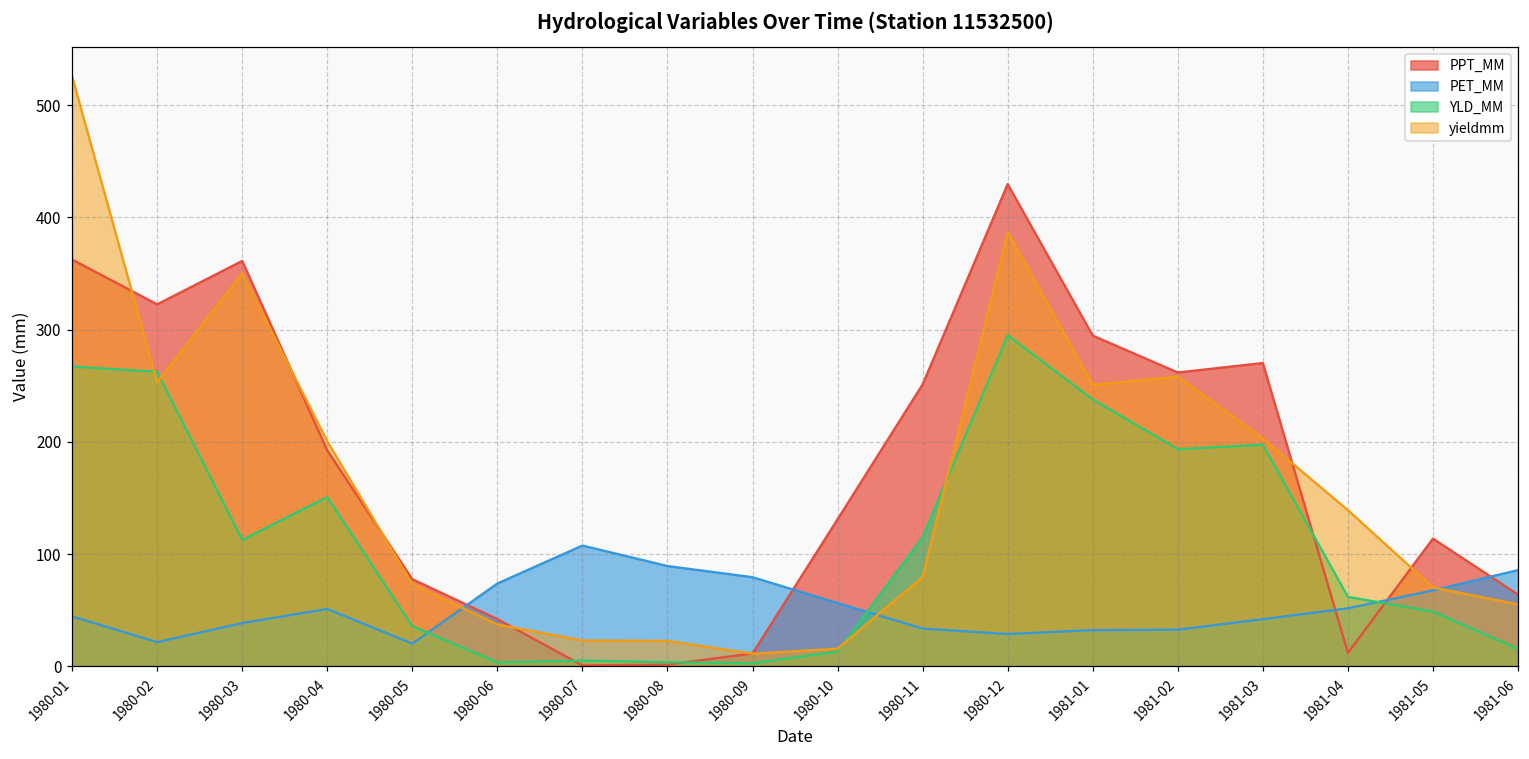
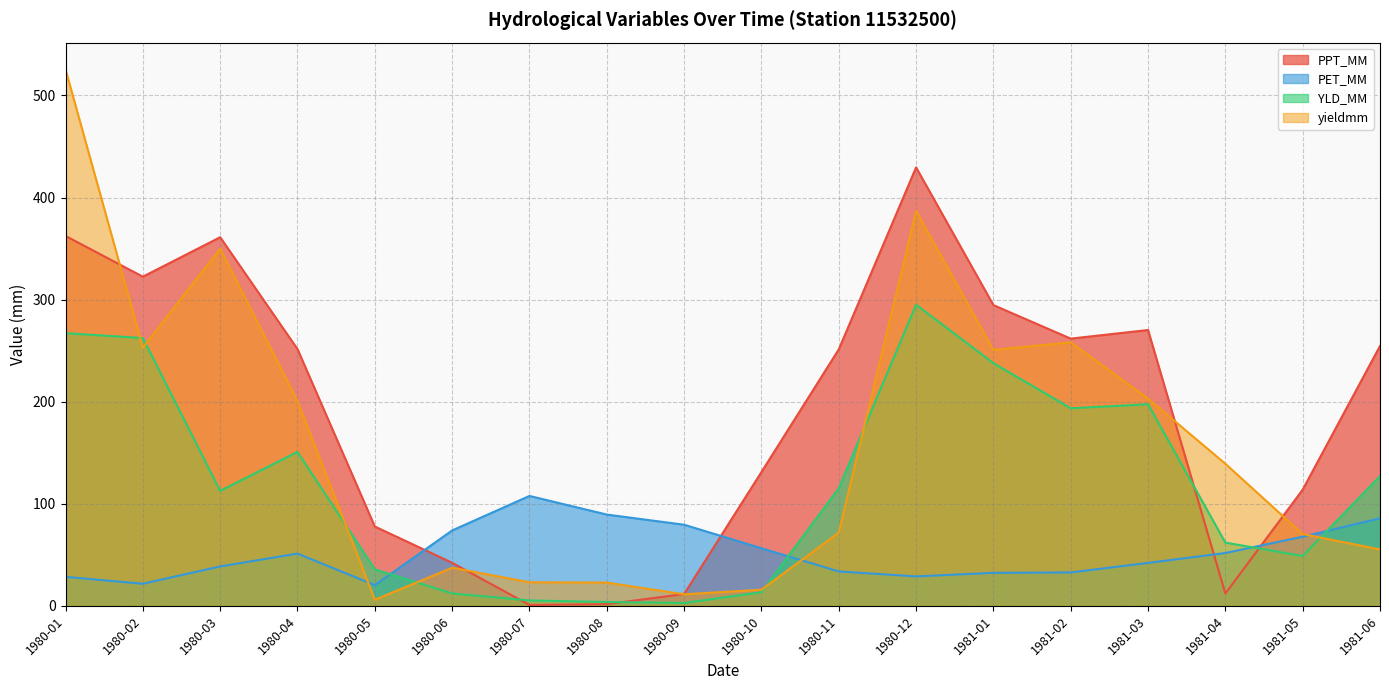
  {
    "PPT_MM": {
      "1980-01": 362,
      "1980-02": 322,
      "1980-03": 361,
-     "1980-04": 192,
+     "1980-04": 252,
      "1980-05": 78,
      "1980-06": 42,
      "1980-07": 1,
      "1980-10": 131,
      "1980-11": 251,
      "1980-12": 430,
      "1981-01": 295,
      "1981-02": 262,
      "1981-03": 270,
      "1981-04": 12,
      "1981-05": 114,
-     "1981-06": 64
+     "1981-06": 255
    },
    "PET_MM": {
-     "1980-01": 45,
+     "1980-01": 28,
      "1980-02": 22,
      "1980-03": 39,
      "1980-04": 51,
      "1980-05": 20,
      "1980-06": 74,
      "1980-07": 108,
      "1980-08": 89,
      "1980-09": 79,
      "1980-10": 56,
      "1980-11": 34,
      "1980-12": 29,
      "1981-01": 32,
      "1981-02": 33,
      "1981-03": 42,
      "1981-04": 52,
      "1981-05": 68,
      "1981-06": 86
    },
    "YLD_MM": {
      "1980-01": 267,
      "1980-02": 262,
      "1980-03": 113,
      "1980-04": 151,
      "1980-05": 36,
-     "1980-06": 4,
+     "1980-06": 12,
      "1980-07": 5,
      "1980-09": 3,
      "1980-10": 13,
      "1980-11": 115,
      "1980-12": 295,
      "1981-01": 238,
      "1981-02": 194,
      "1981-03": 197,
      "1981-04": 62,
      "1981-05": 49,
-     "1981-06": 16
+     "1981-06": 127
    },
    "yieldmm": {
      "1980-01": 526,
      "1980-02": 253,
      "1980-03": 350,
      "1980-04": 201,
-     "1980-05": 73,
+     "1980-05": 6,
      "1980-06": 37,
      "1980-07": 23,
      "1980-08": 23,
      "1980-10": 16,
-     "1980-11": 80,
+     "1980-11": 72,
      "1980-12": 387,
      "1981-01": 251,
      "1981-02": 258,
      "1981-03": 203,
      "1981-04": 139,
      "1981-05": 70,
      "1981-06": 55
    }
  }
